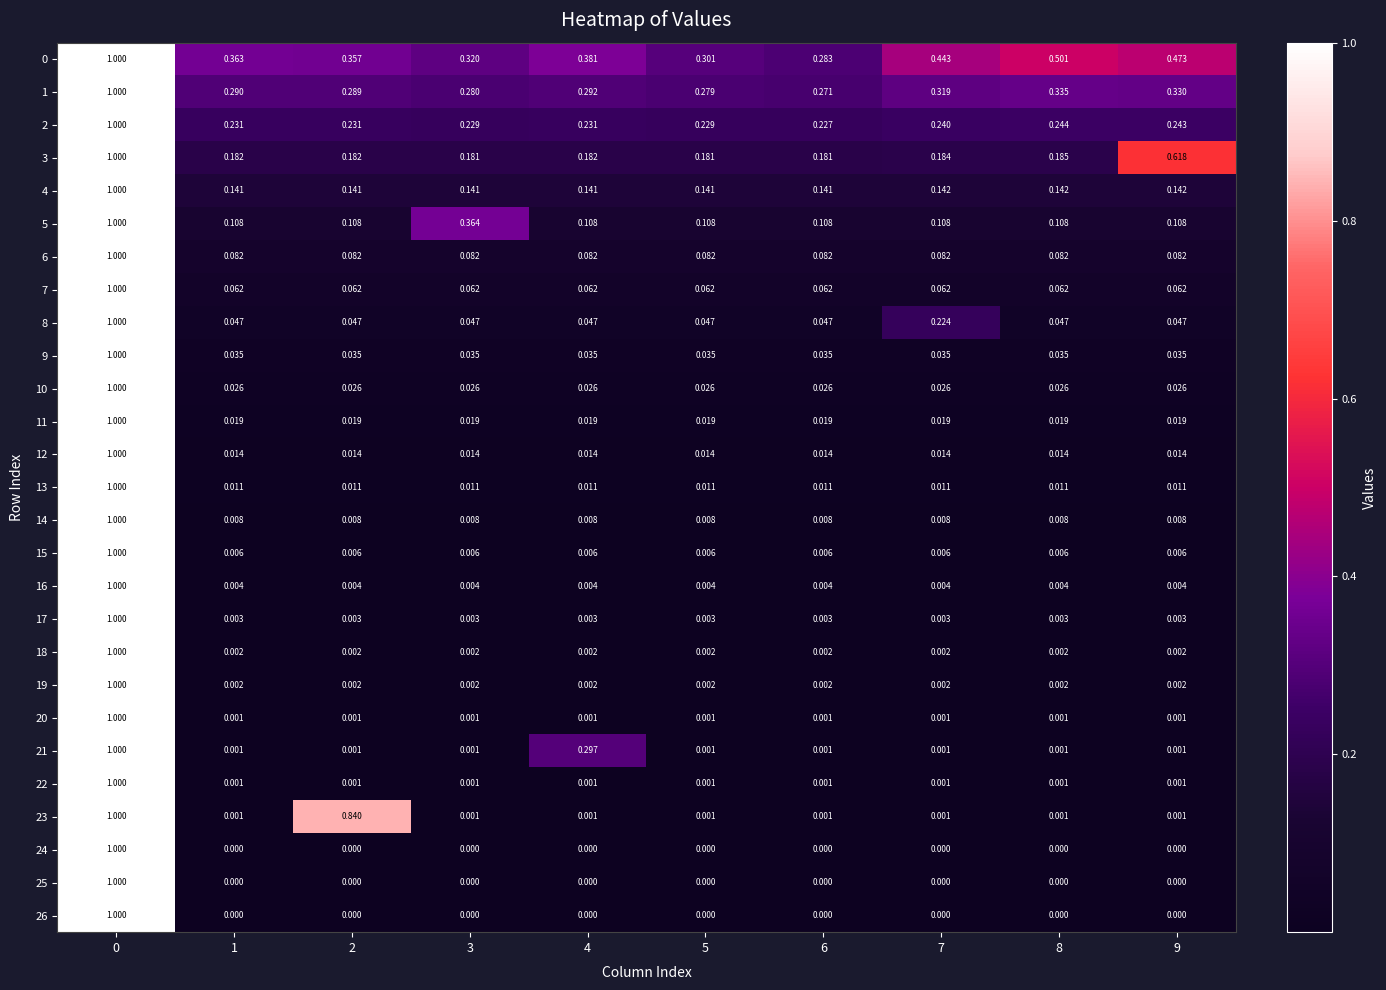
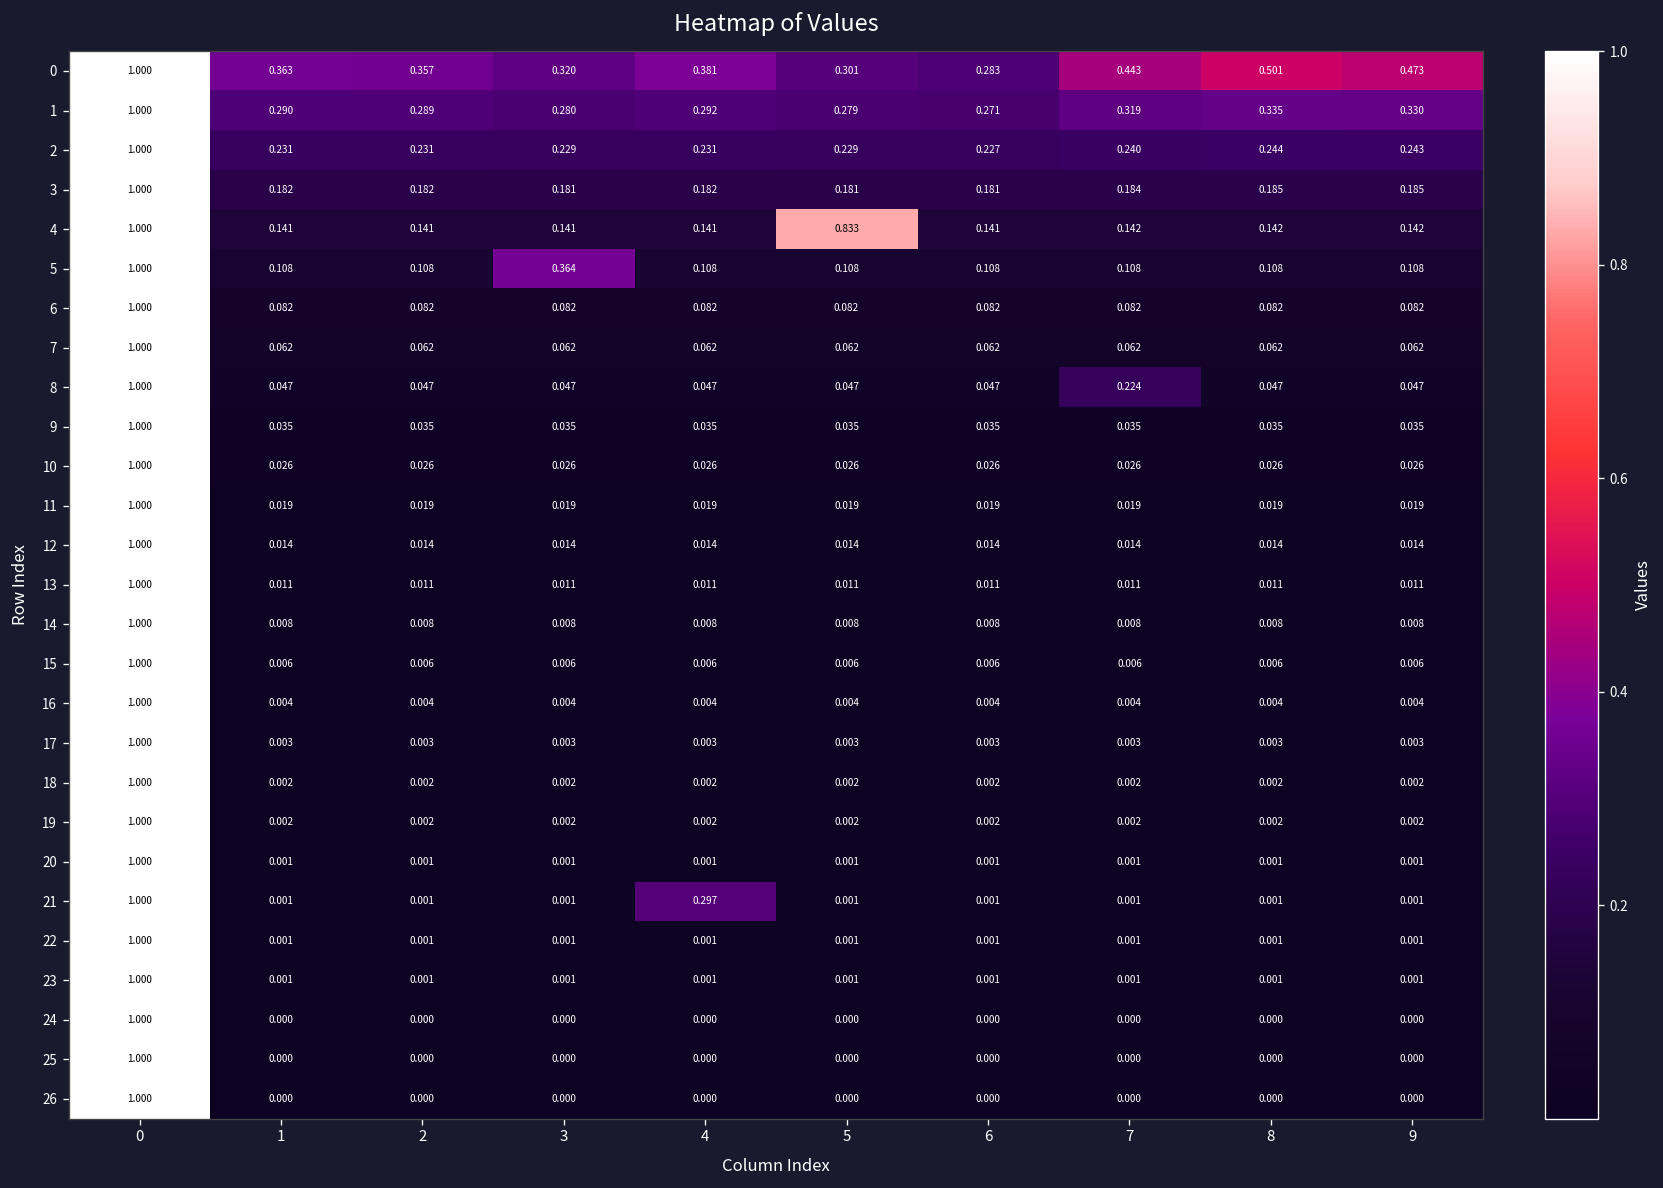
  {
    "3": {
      "0": 1.000,
      "1": 0.182,
      "2": 0.182,
      "3": 0.181,
      "4": 0.182,
      "5": 0.181,
      "6": 0.181,
      "7": 0.184,
      "8": 0.185,
-     "9": 0.618
+     "9": 0.185
    },
    "4": {
      "0": 1.000,
      "1": 0.141,
      "2": 0.141,
      "3": 0.141,
      "4": 0.141,
-     "5": 0.141,
+     "5": 0.833,
      "6": 0.141,
      "7": 0.142,
      "8": 0.142,
      "9": 0.142
    },
    "23": {
      "0": 1.000,
      "1": 0.001,
-     "2": 0.840,
+     "2": 0.001,
      "3": 0.001,
      "4": 0.001,
      "5": 0.001,
      "6": 0.001,
      "7": 0.001,
      "8": 0.001,
      "9": 0.001
    }
  }
